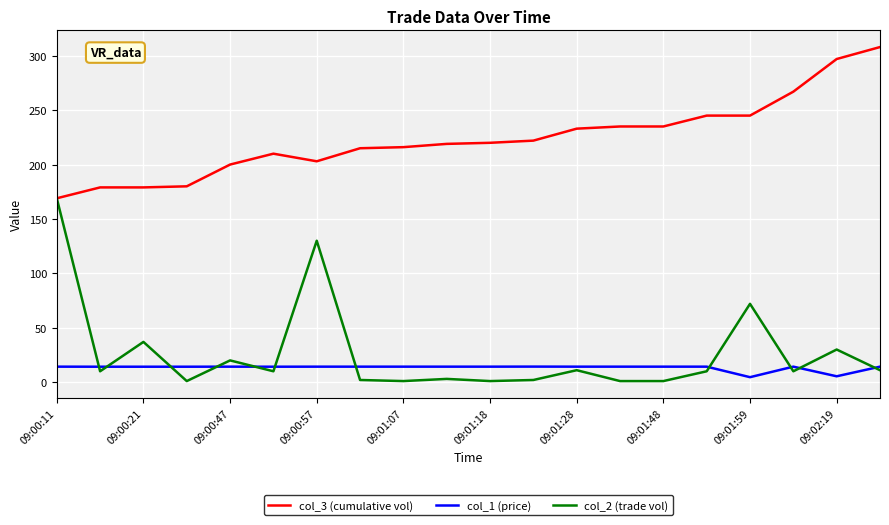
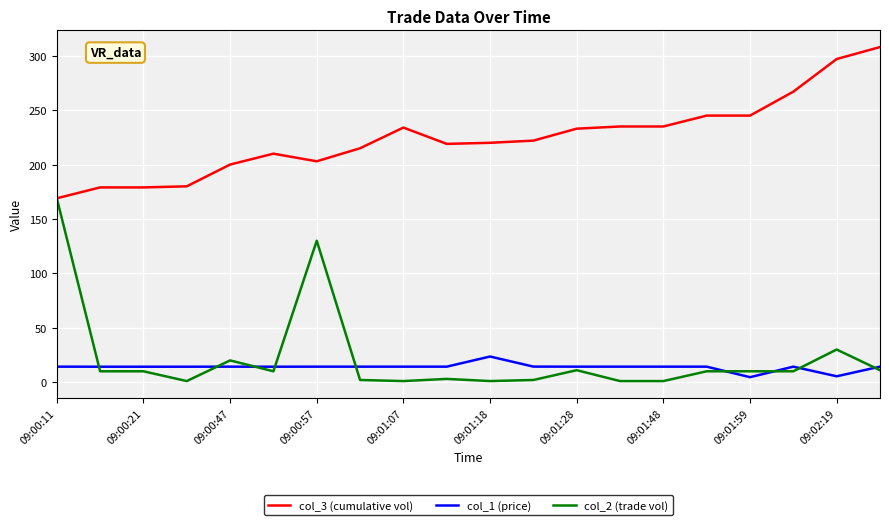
  {
    "col_3 (cumulative vol)": {
      "09:00:21": 179,
      "09:00:47": 200,
      "09:00:57": 203,
-     "09:01:07": 216,
+     "09:01:07": 234,
      "09:01:18": 220,
      "09:01:28": 233,
      "09:01:48": 235,
      "09:01:59": 245,
      "09:02:19": 297
    },
    "col_1 (price)": {
      "09:00:11": 14,
      "09:00:21": 14,
      "09:00:47": 14,
      "09:00:57": 14,
      "09:01:07": 14,
-     "09:01:18": 14,
+     "09:01:18": 24,
      "09:01:28": 14,
      "09:01:48": 14,
      "09:01:59": 5,
      "09:02:19": 5
    },
    "col_2 (trade vol)": {
-     "09:00:21": 37,
+     "09:00:21": 10,
      "09:00:47": 20,
      "09:00:57": 130,
      "09:01:07": 1,
      "09:01:18": 1,
      "09:01:28": 11,
      "09:01:48": 1,
-     "09:01:59": 72,
+     "09:01:59": 10,
      "09:02:19": 30
    }
  }
